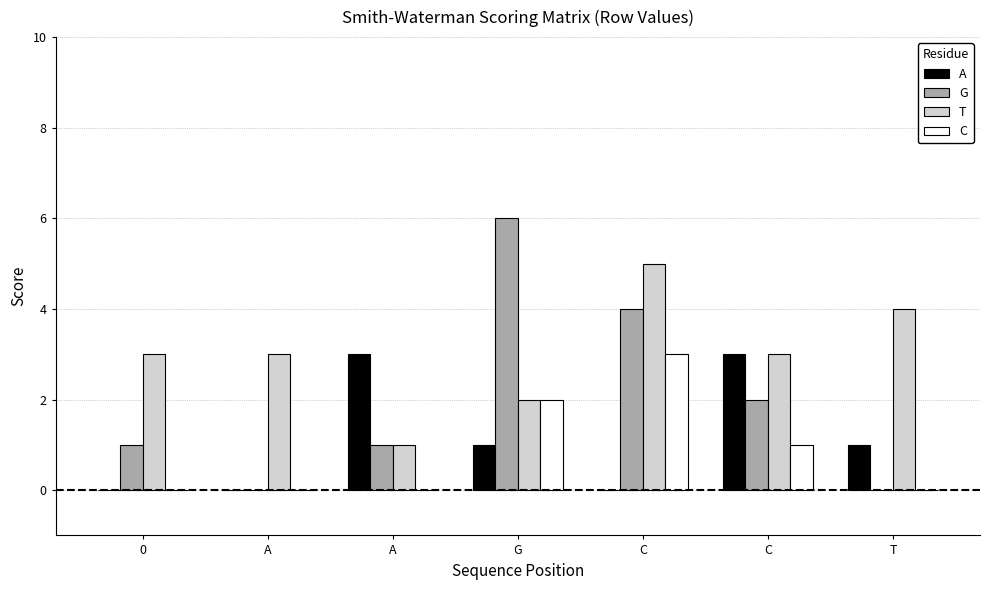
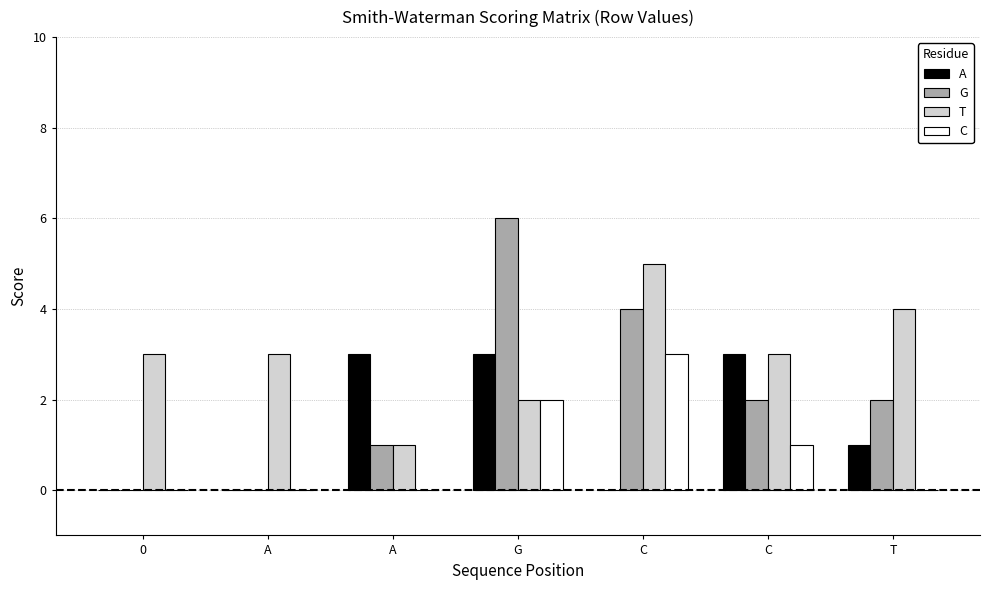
  {
    "A": {
      "0": 0,
-     "G": 1,
+     "G": 3,
      "T": 1
    },
    "G": {
-     "0": 1,
+     "0": 0,
      "G": 6,
-     "T": 0
+     "T": 2
    },
    "T": {
      "0": 3,
      "G": 2,
      "T": 4
    },
    "C": {
      "0": 0,
      "G": 2,
      "T": 0
    }
  }
